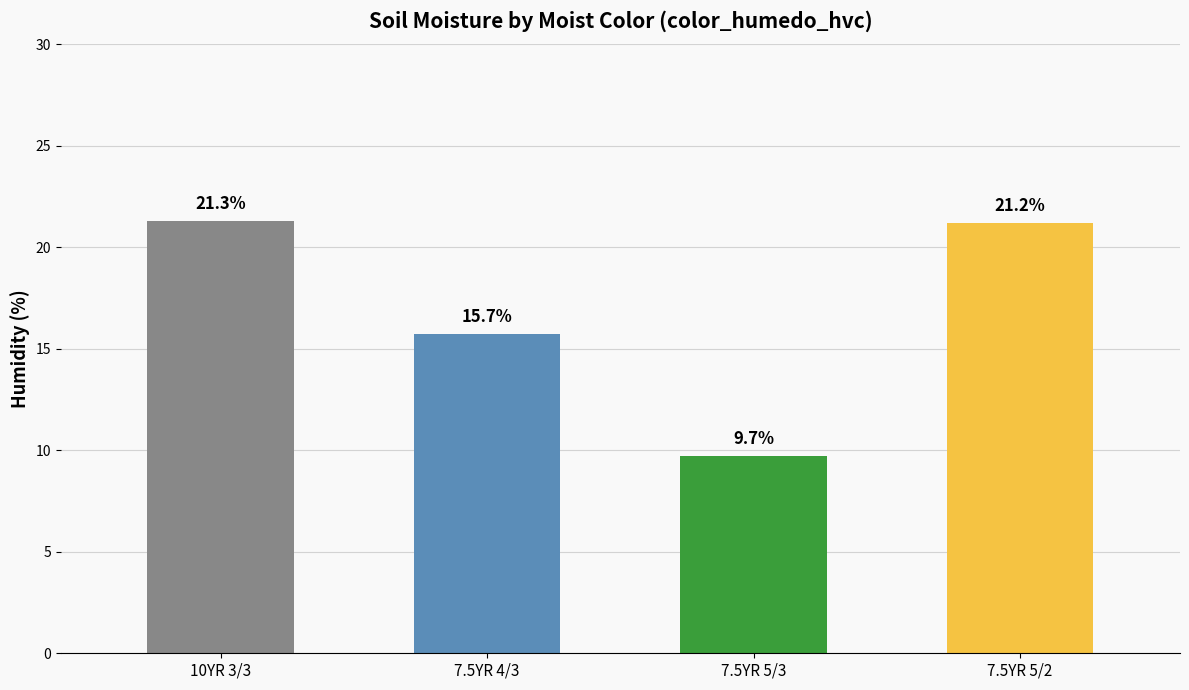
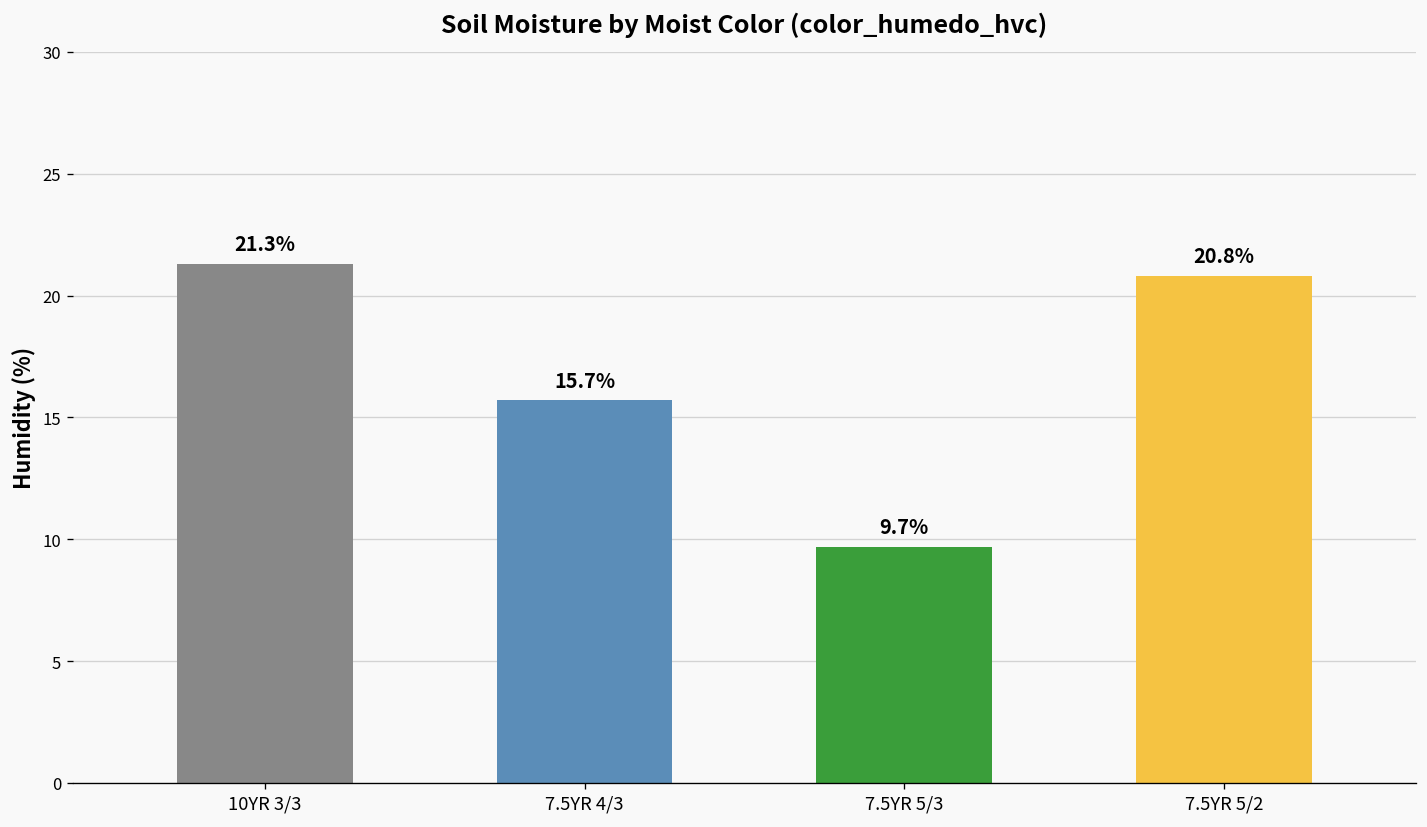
  {
    "10YR 3/3": "21.3%",
    "7.5YR 4/3": "15.7%",
    "7.5YR 5/3": "9.7%",
-   "7.5YR 5/2": "21.2%"
+   "7.5YR 5/2": "20.8%"
  }
